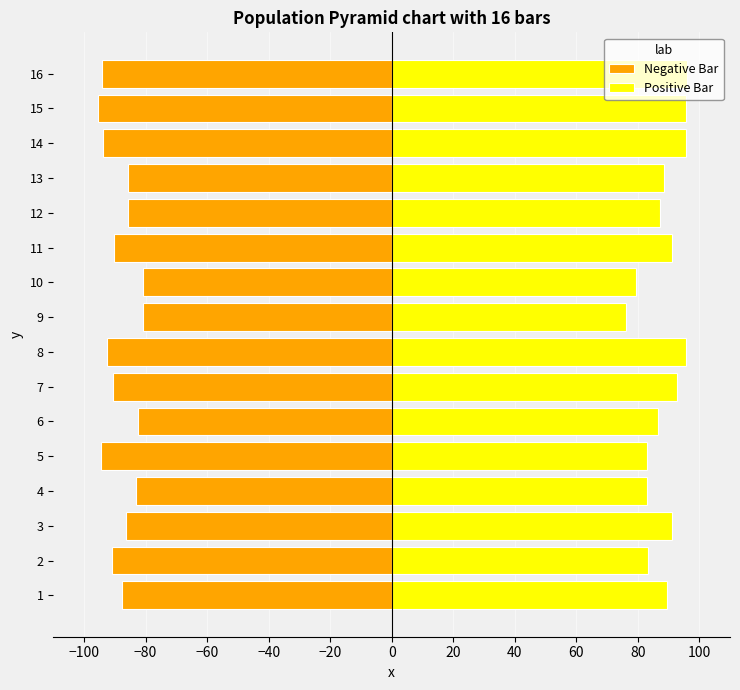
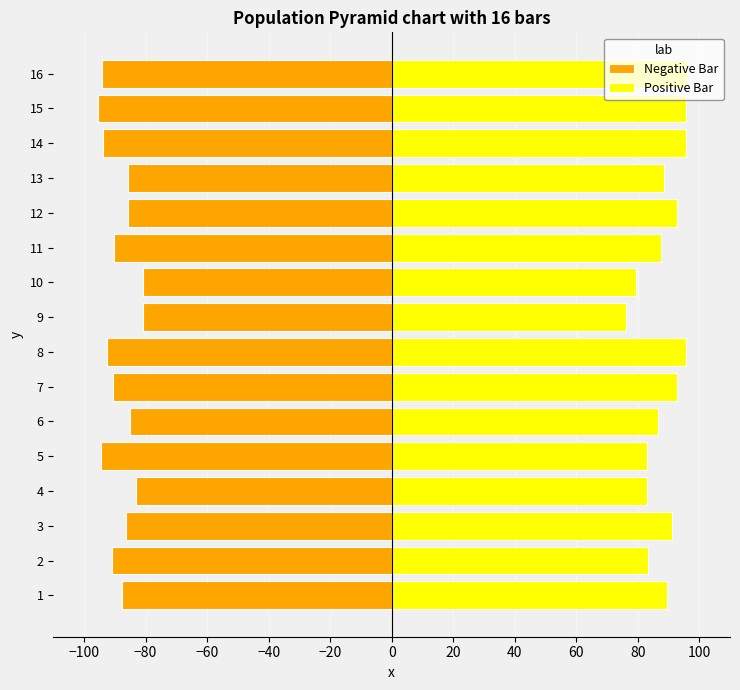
  {
    "Negative Bar": {
      "16": -94,
      "15": -95,
      "14": -94,
      "13": -86,
      "12": -86,
      "11": -90,
      "10": -81,
      "9": -81,
      "8": -92,
      "7": -91,
-     "6": -82,
+     "6": -85,
      "5": -95,
      "4": -83,
      "3": -86,
      "2": -91,
      "1": -88
    },
    "Positive Bar": {
      "15": 96,
      "14": 96,
      "13": 88,
-     "12": 87,
-     "11": 91,
+     "12": 93,
+     "11": 87,
      "10": 79,
      "9": 76,
      "8": 96,
      "7": 93,
      "6": 86,
      "5": 83,
      "4": 83,
      "3": 91,
      "2": 83,
      "1": 90
    }
  }
